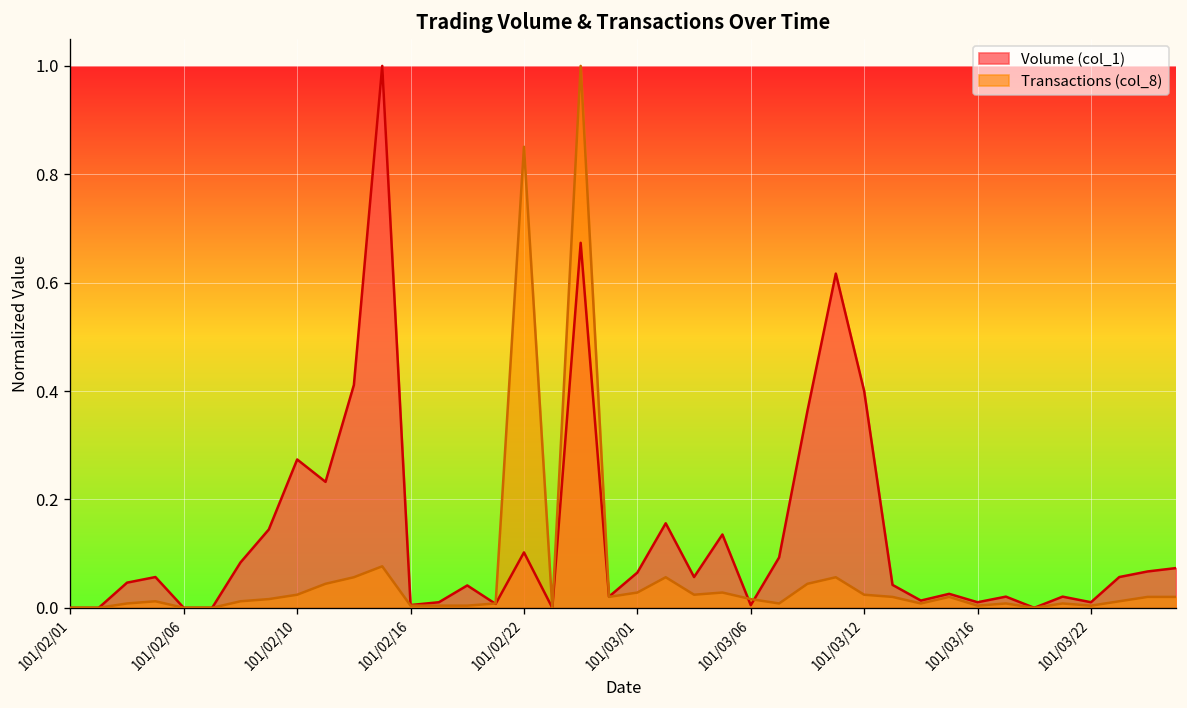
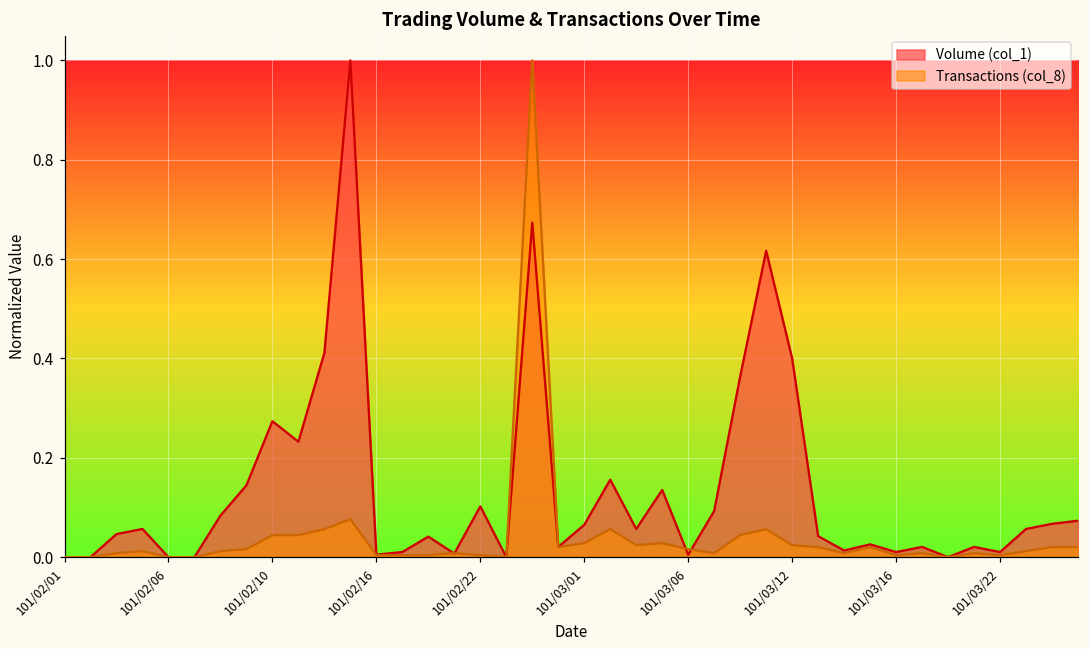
  {
    "Volume (col_1)": {
      "101/02/10": 0.27,
      "101/02/22": 0.10,
      "101/03/01": 0.07,
      "101/03/06": 0.00,
      "101/03/12": 0.40,
      "101/03/16": 0.01,
      "101/03/22": 0.01
    },
    "Transactions (col_8)": {
-     "101/02/10": 0.02,
-     "101/02/22": 0.85,
+     "101/02/10": 0.04,
+     "101/02/22": 0.00,
      "101/03/01": 0.03,
      "101/03/06": 0.02,
      "101/03/12": 0.02,
      "101/03/16": 0.00,
      "101/03/22": 0.00
    }
  }
